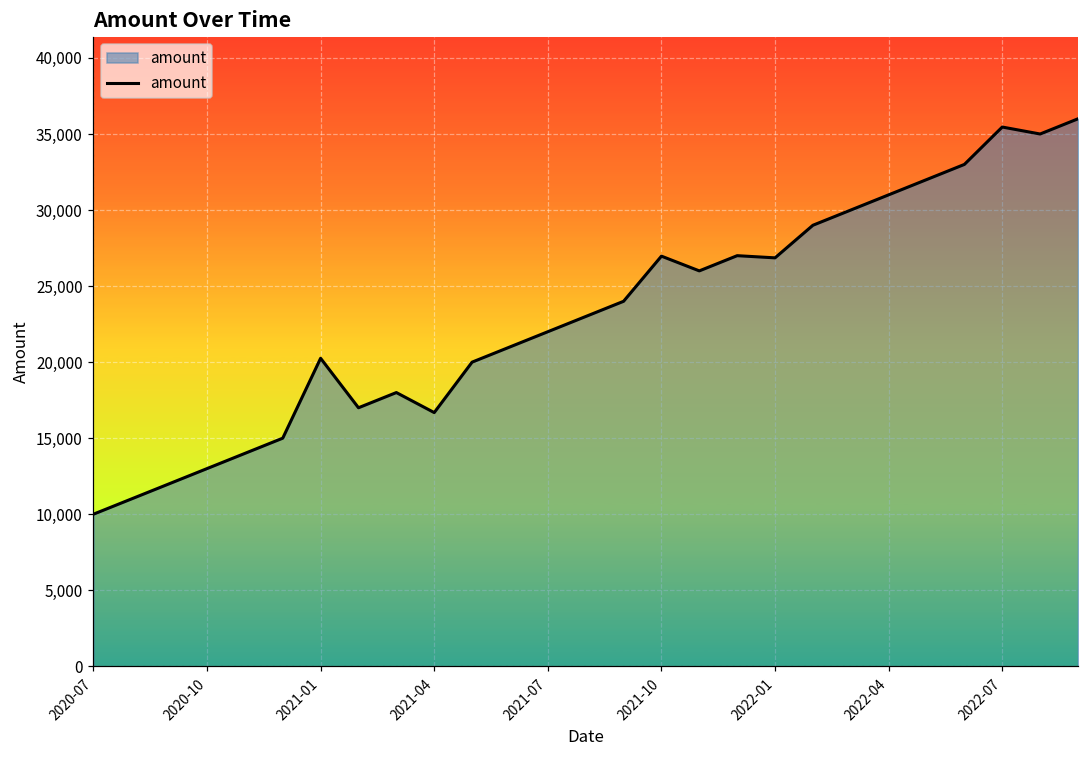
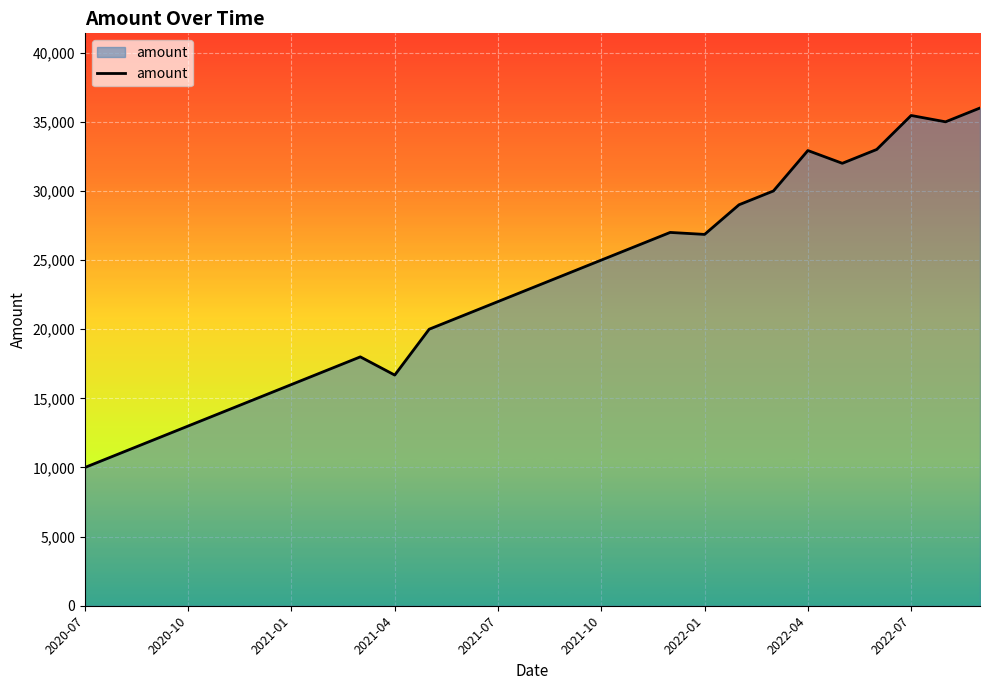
  {
    "2020-07": "10,000",
    "2020-10": "13,000",
-   "2021-01": "20,300",
+   "2021-01": "16,000",
    "2021-04": "16,700",
    "2021-07": "22,000",
-   "2021-10": "27,000",
+   "2021-10": "25,000",
    "2022-01": "26,900",
-   "2022-04": "31,000",
+   "2022-04": "32,900",
    "2022-07": "35,500"
  }
